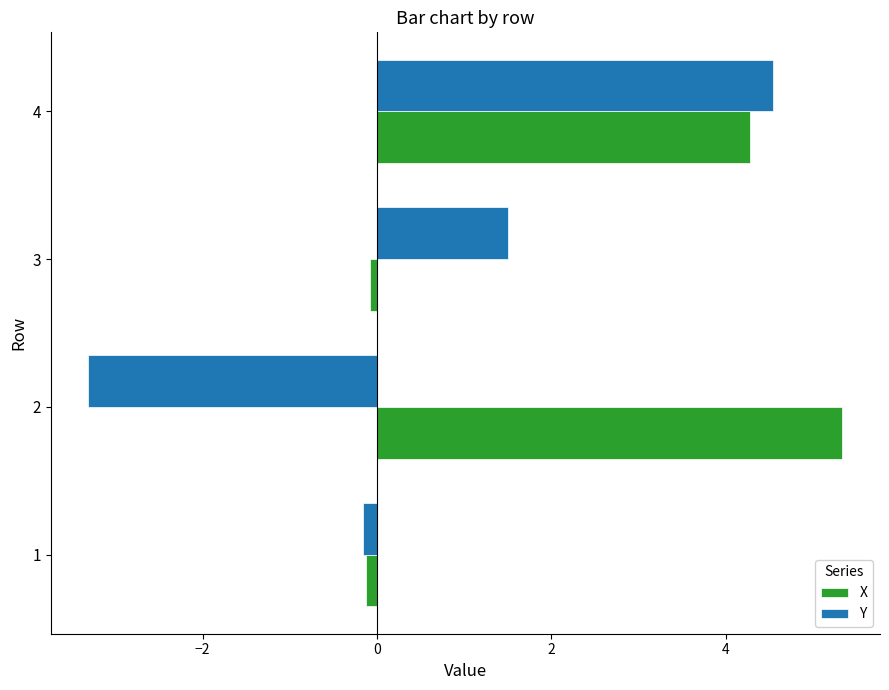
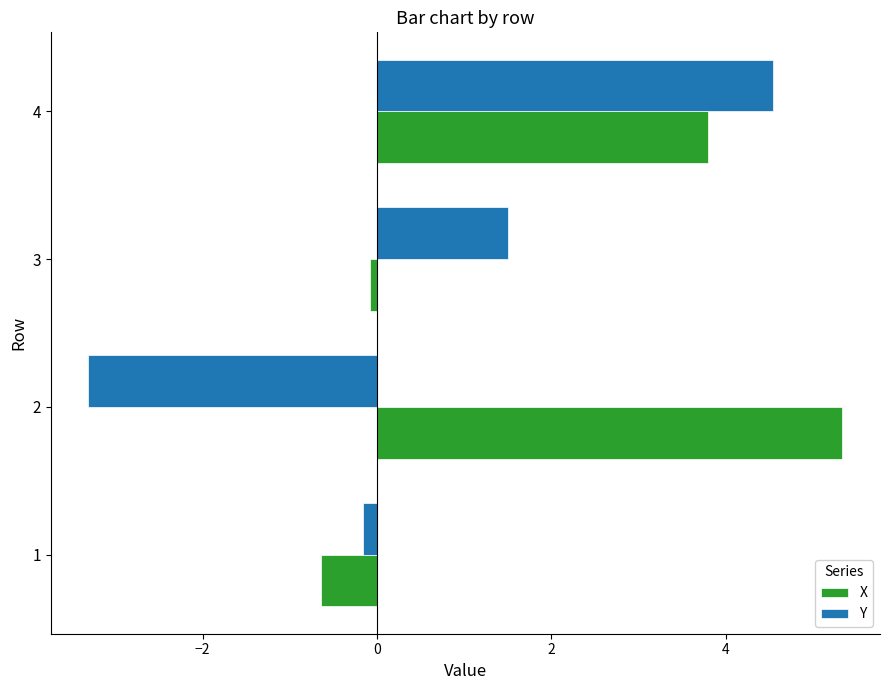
  {
    "X": {
-     "4": 4.3,
+     "4": 3.8,
      "3": -0.1,
      "2": 5.3,
-     "1": -0.1
+     "1": -0.6
    },
    "Y": {
      "4": 4.5,
      "3": 1.5,
      "2": -3.3,
      "1": -0.2
    }
  }
